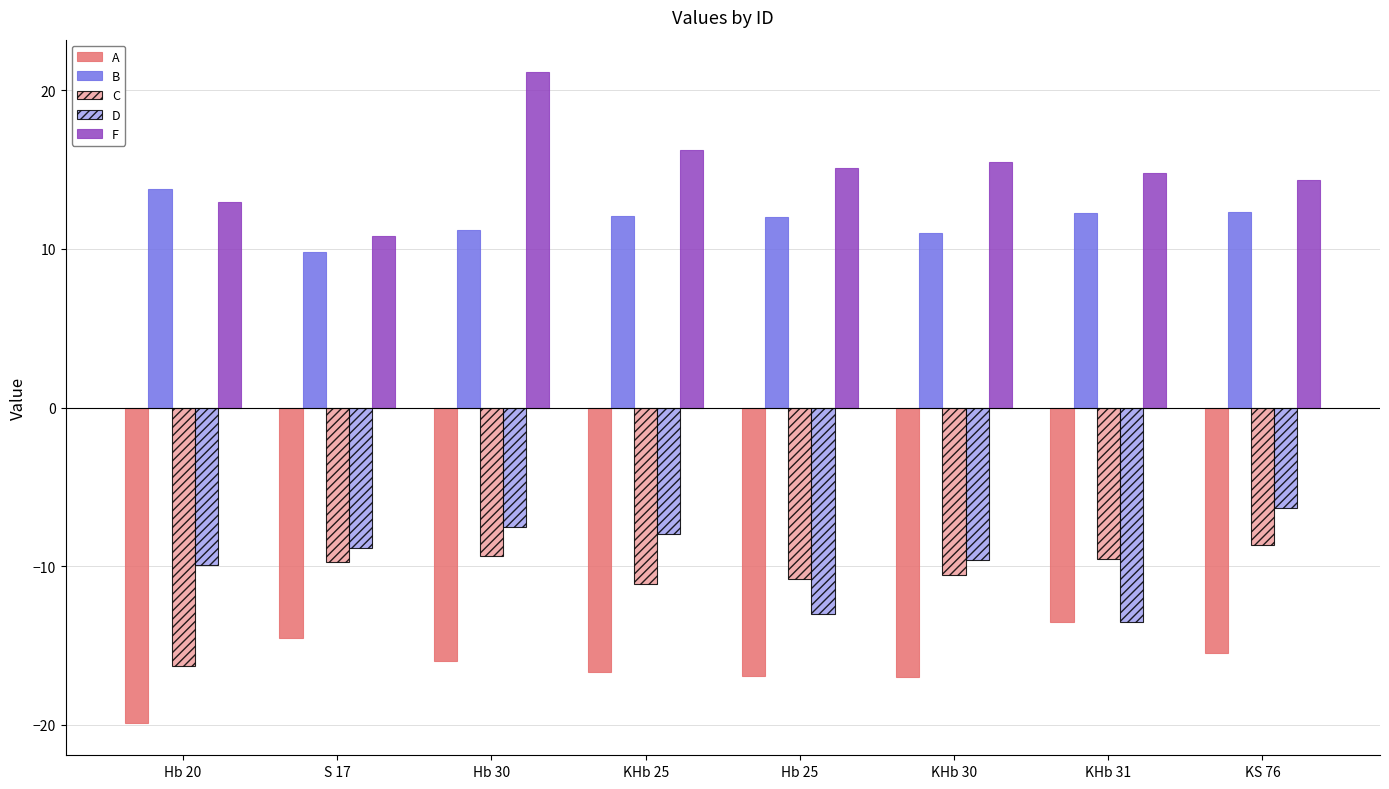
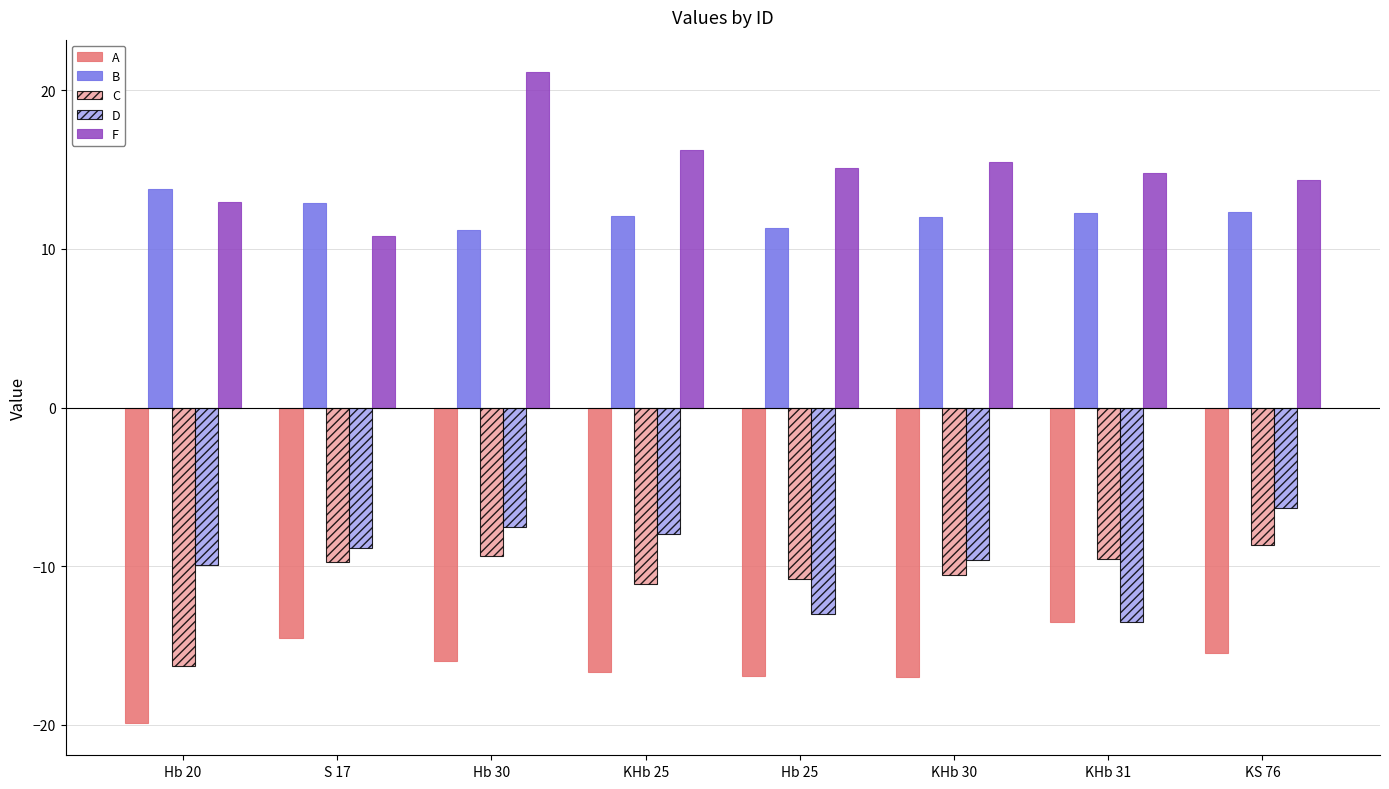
  {
    "A": {
      "Hb 20": -19.9,
      "S 17": -14.5,
      "Hb 30": -16.0,
      "KHb 25": -16.7,
      "Hb 25": -17.0,
      "KHb 30": -17.0,
      "KHb 31": -13.5,
      "KS 76": -15.5
    },
    "B": {
      "Hb 20": 13.8,
-     "S 17": 9.8,
+     "S 17": 12.9,
      "Hb 30": 11.2,
      "KHb 25": 12.1,
-     "Hb 25": 12.0,
-     "KHb 30": 11.0,
+     "Hb 25": 11.3,
+     "KHb 30": 12.0,
      "KHb 31": 12.3,
      "KS 76": 12.3
    },
    "C": {
      "Hb 20": -16.3,
      "S 17": -9.8,
      "Hb 30": -9.4,
      "KHb 25": -11.1,
      "Hb 25": -10.8,
      "KHb 30": -10.6,
      "KHb 31": -9.6,
      "KS 76": -8.7
    },
    "D": {
      "Hb 20": -9.9,
      "S 17": -8.9,
      "Hb 30": -7.5,
      "KHb 25": -8.0,
      "Hb 25": -13.0,
      "KHb 30": -9.6,
      "KHb 31": -13.5,
      "KS 76": -6.3
    },
    "F": {
      "Hb 20": 12.9,
      "S 17": 10.8,
      "Hb 30": 21.2,
      "KHb 25": 16.2,
      "Hb 25": 15.1,
      "KHb 30": 15.5,
      "KHb 31": 14.8,
      "KS 76": 14.4
    }
  }
